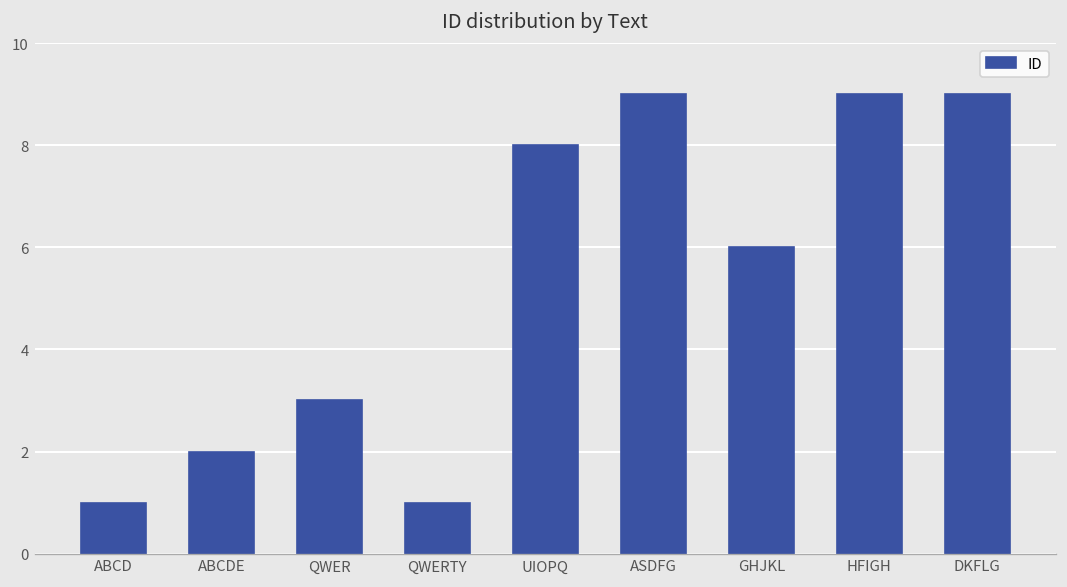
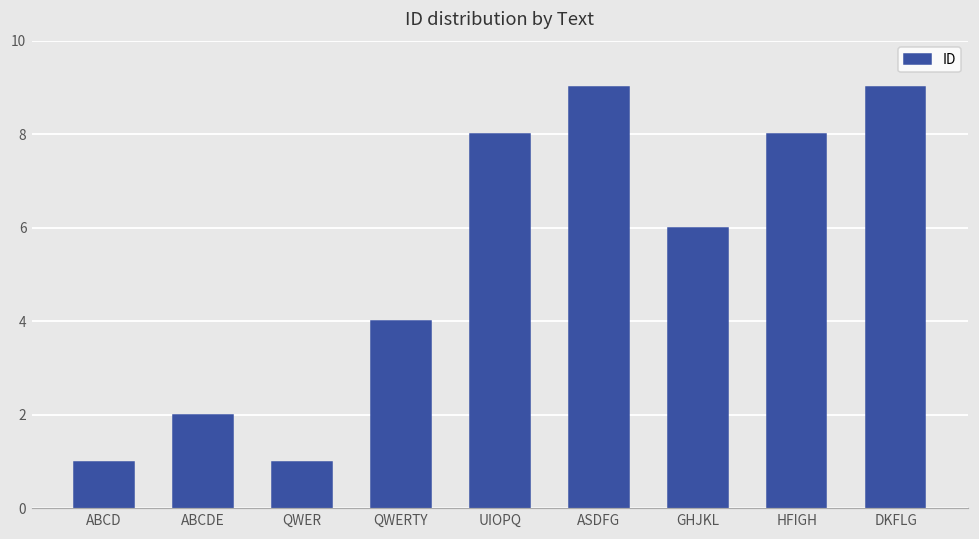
  {
    "ABCD": 1,
    "ABCDE": 2,
-   "QWER": 3,
-   "QWERTY": 1,
+   "QWER": 1,
+   "QWERTY": 4,
    "UIOPQ": 8,
    "ASDFG": 9,
    "GHJKL": 6,
-   "HFIGH": 9,
+   "HFIGH": 8,
    "DKFLG": 9
  }
